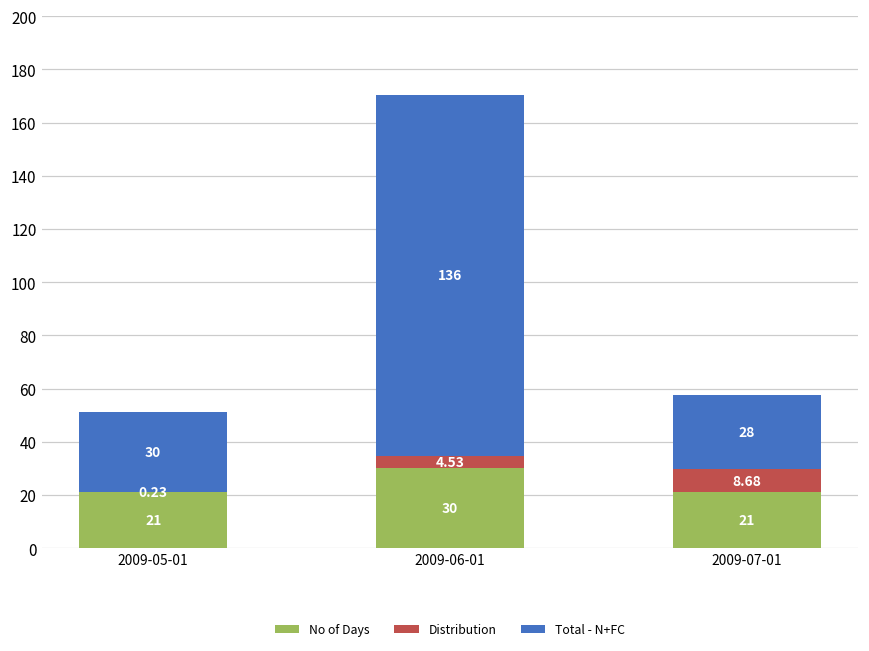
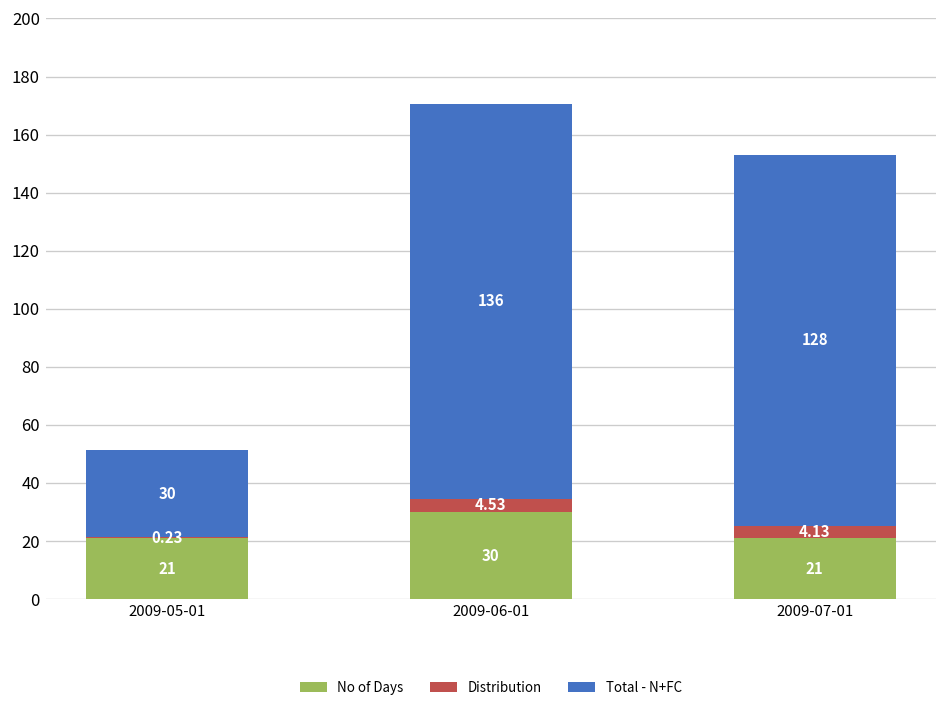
  {
    "No of Days": {
      "2009-05-01": 21,
      "2009-06-01": 30,
      "2009-07-01": 21
    },
    "Distribution": {
      "2009-05-01": 0.23,
      "2009-06-01": 4.53,
-     "2009-07-01": 8.68
+     "2009-07-01": 4.13
    },
    "Total - N+FC": {
      "2009-05-01": 30,
      "2009-06-01": 136,
-     "2009-07-01": 28
+     "2009-07-01": 128
    }
  }
